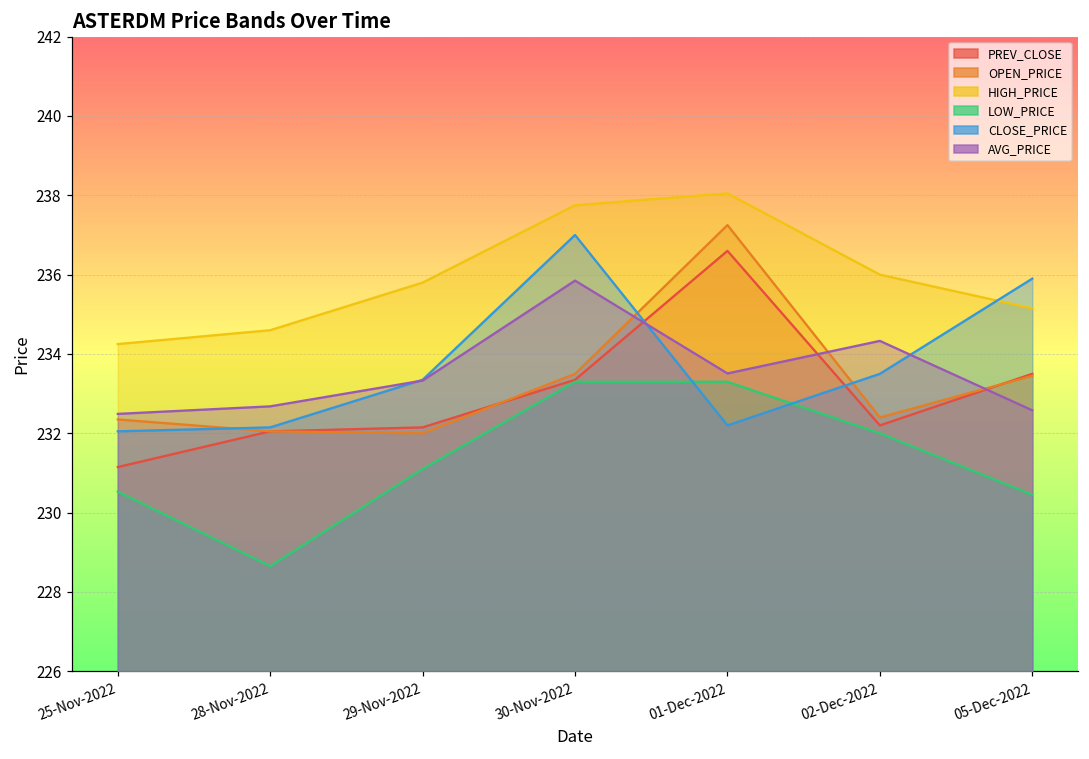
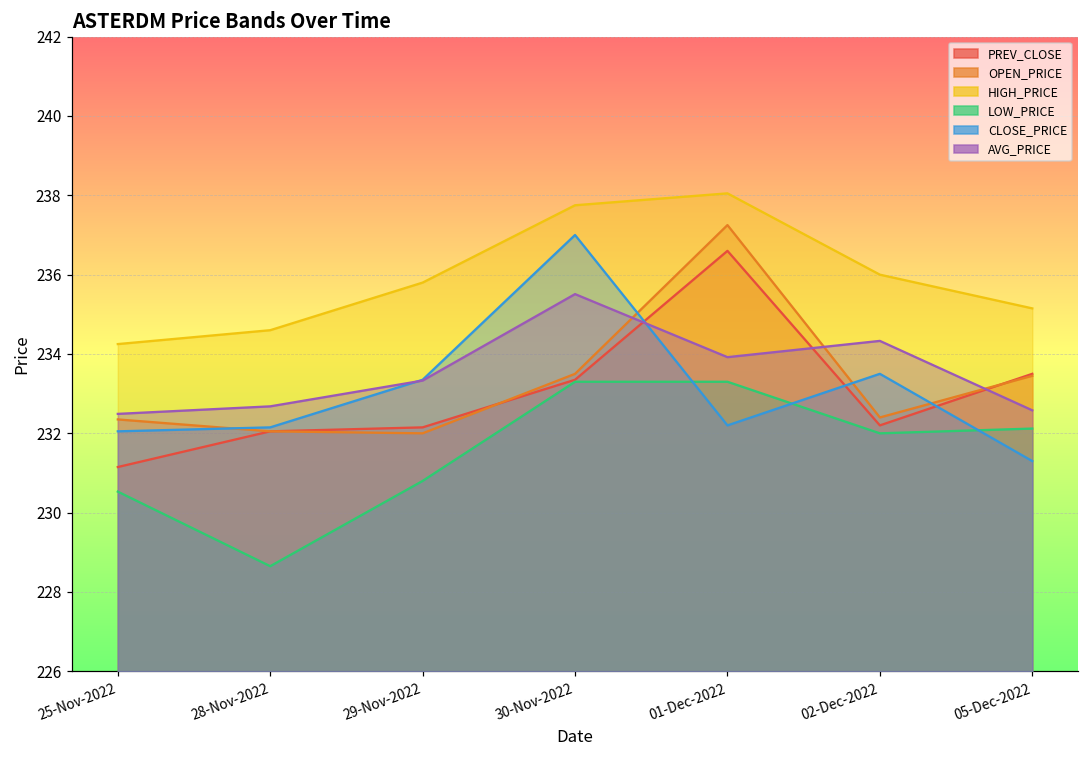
  {
    "LOW_PRICE": {
      "25-Nov-2022": 230.5,
      "28-Nov-2022": 228.7,
-     "29-Nov-2022": 231.1,
+     "29-Nov-2022": 230.8,
      "01-Dec-2022": 233.3,
      "02-Dec-2022": 232.0,
-     "05-Dec-2022": 230.5
+     "05-Dec-2022": 232.1
    },
    "CLOSE_PRICE": {
      "25-Nov-2022": 232.1,
      "28-Nov-2022": 232.2,
      "30-Nov-2022": 237.0,
      "01-Dec-2022": 232.2,
      "02-Dec-2022": 233.5,
-     "05-Dec-2022": 235.9
+     "05-Dec-2022": 231.3
    },
    "AVG_PRICE": {
      "25-Nov-2022": 232.5,
      "28-Nov-2022": 232.7,
-     "30-Nov-2022": 235.9,
-     "01-Dec-2022": 233.5,
+     "30-Nov-2022": 235.5,
+     "01-Dec-2022": 233.9,
      "02-Dec-2022": 234.3,
      "05-Dec-2022": 232.6
    }
  }
